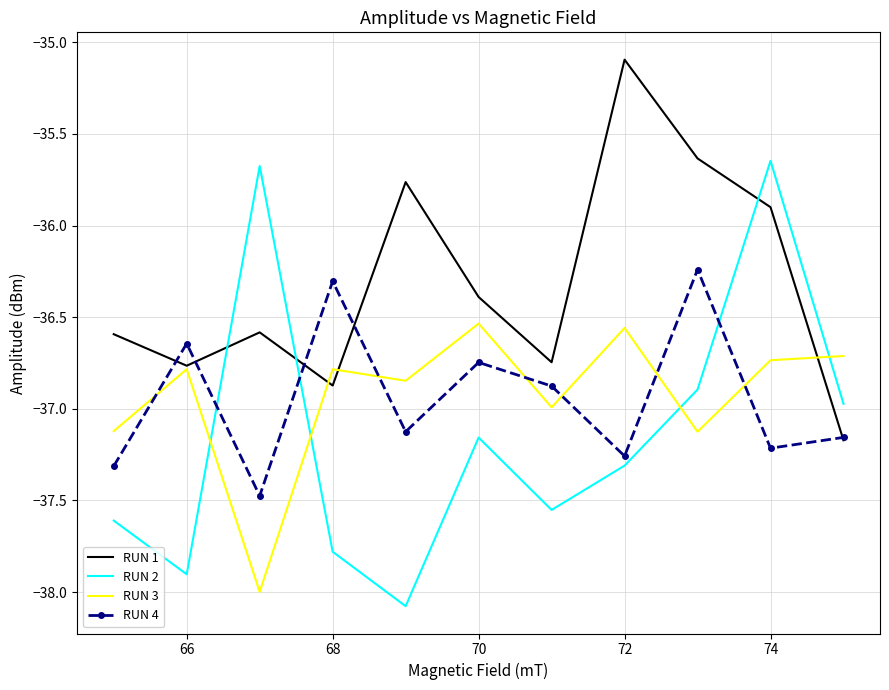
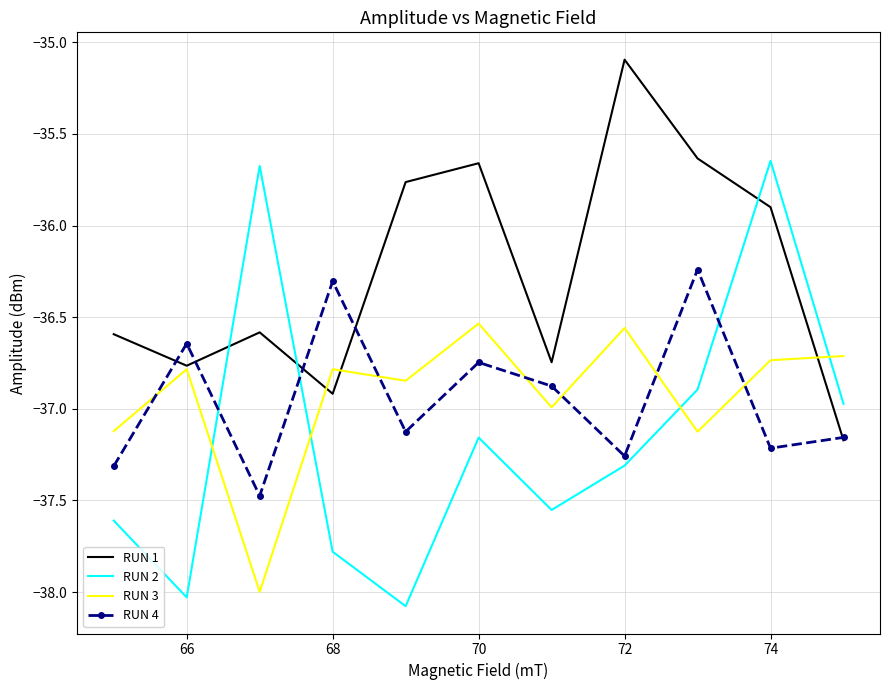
  {
    "RUN 1": {
      "66": -36.77,
-     "68": -36.87,
-     "70": -36.39,
+     "68": -36.92,
+     "70": -35.66,
      "72": -35.10,
      "74": -35.90
    },
    "RUN 2": {
-     "66": -37.90,
+     "66": -38.03,
      "68": -37.78,
      "70": -37.16,
      "72": -37.31,
      "74": -35.65
    },
    "RUN 3": {
      "66": -36.78,
      "68": -36.78,
      "70": -36.54,
      "72": -36.56,
      "74": -36.74
    },
    "RUN 4": {
      "66": -36.64,
      "68": -36.30,
      "70": -36.75,
      "72": -37.26,
      "74": -37.22
    }
  }
